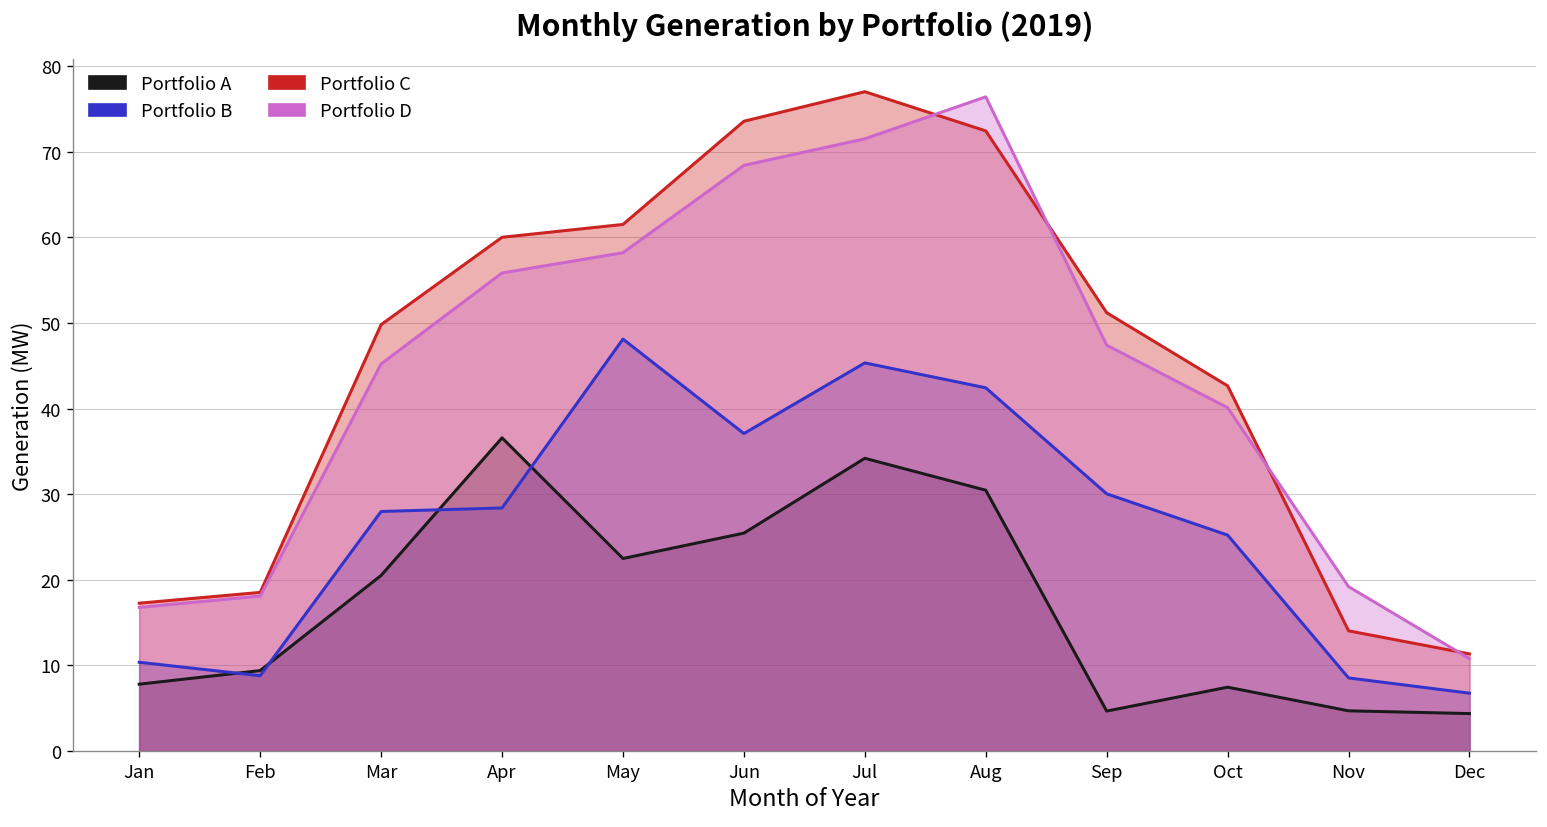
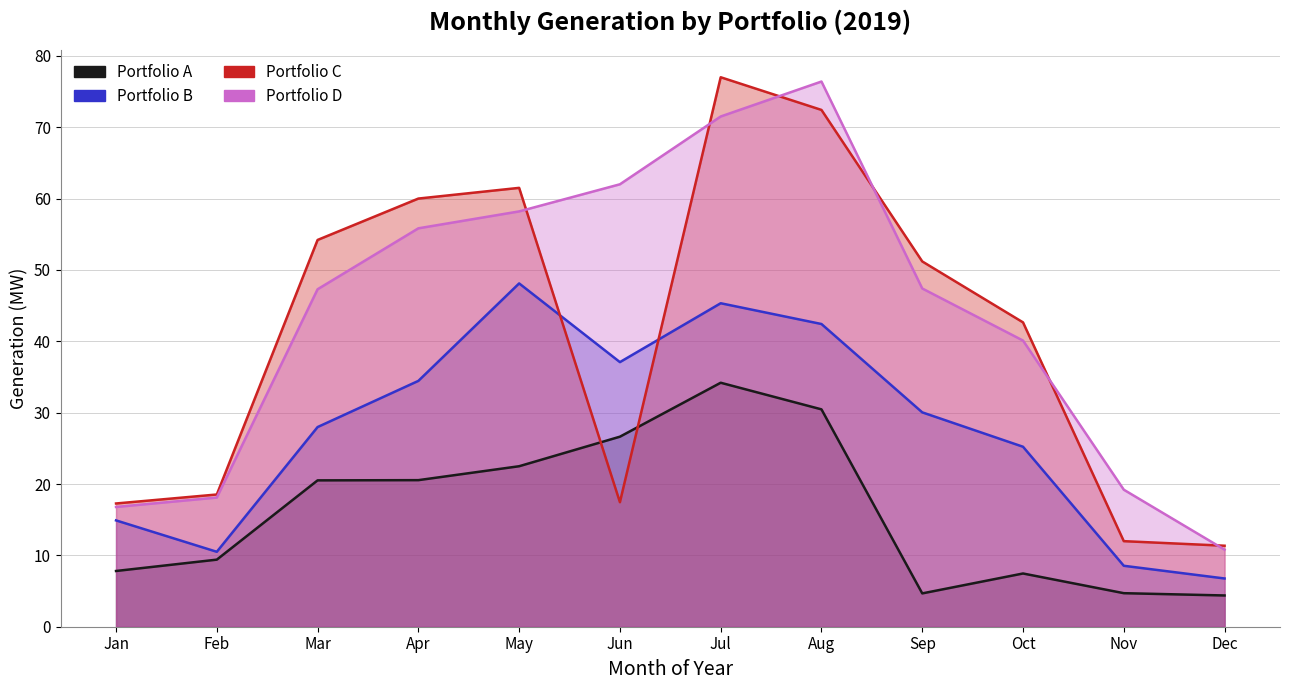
  {
    "Portfolio A": {
      "Jan": 8,
      "Feb": 9,
      "Mar": 21,
-     "Apr": 37,
+     "Apr": 21,
      "May": 22,
-     "Jun": 25,
+     "Jun": 27,
      "Jul": 34,
      "Aug": 30,
      "Sep": 5,
      "Oct": 7,
      "Nov": 5,
      "Dec": 4
    },
    "Portfolio B": {
-     "Jan": 10,
-     "Feb": 9,
+     "Jan": 15,
+     "Feb": 11,
      "Mar": 28,
-     "Apr": 28,
+     "Apr": 34,
      "May": 48,
      "Jun": 37,
      "Jul": 45,
      "Aug": 42,
      "Sep": 30,
      "Oct": 25,
      "Nov": 9,
      "Dec": 7
    },
    "Portfolio C": {
      "Jan": 17,
      "Feb": 19,
-     "Mar": 50,
+     "Mar": 54,
      "Apr": 60,
      "May": 62,
-     "Jun": 74,
+     "Jun": 17,
      "Jul": 77,
      "Aug": 72,
      "Sep": 51,
      "Oct": 43,
-     "Nov": 14,
+     "Nov": 12,
      "Dec": 11
    },
    "Portfolio D": {
      "Jan": 17,
      "Feb": 18,
-     "Mar": 45,
+     "Mar": 47,
      "Apr": 56,
      "May": 58,
-     "Jun": 68,
+     "Jun": 62,
      "Jul": 72,
      "Aug": 76,
      "Sep": 47,
      "Oct": 40,
      "Nov": 19,
      "Dec": 11
    }
  }
